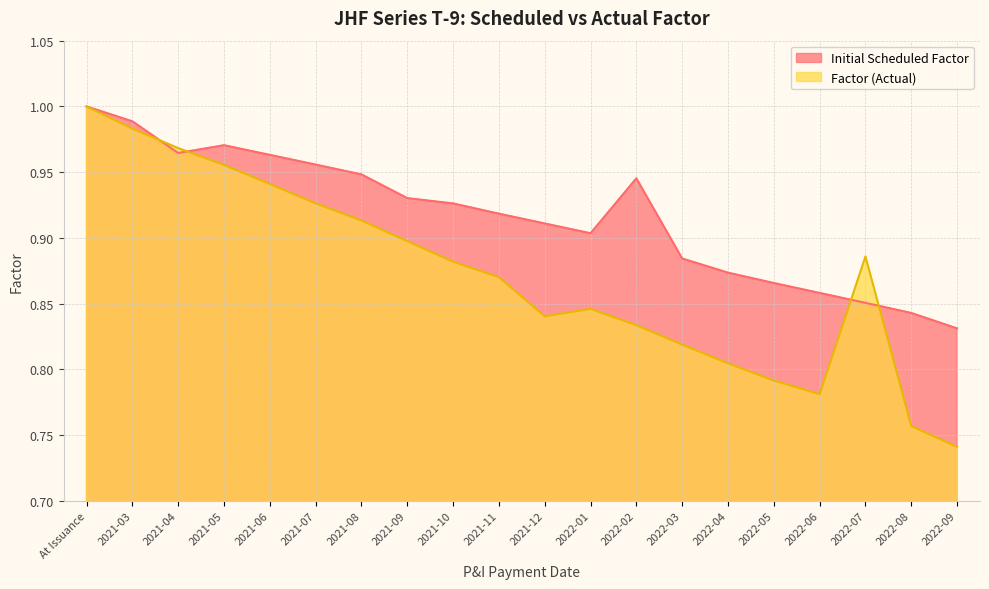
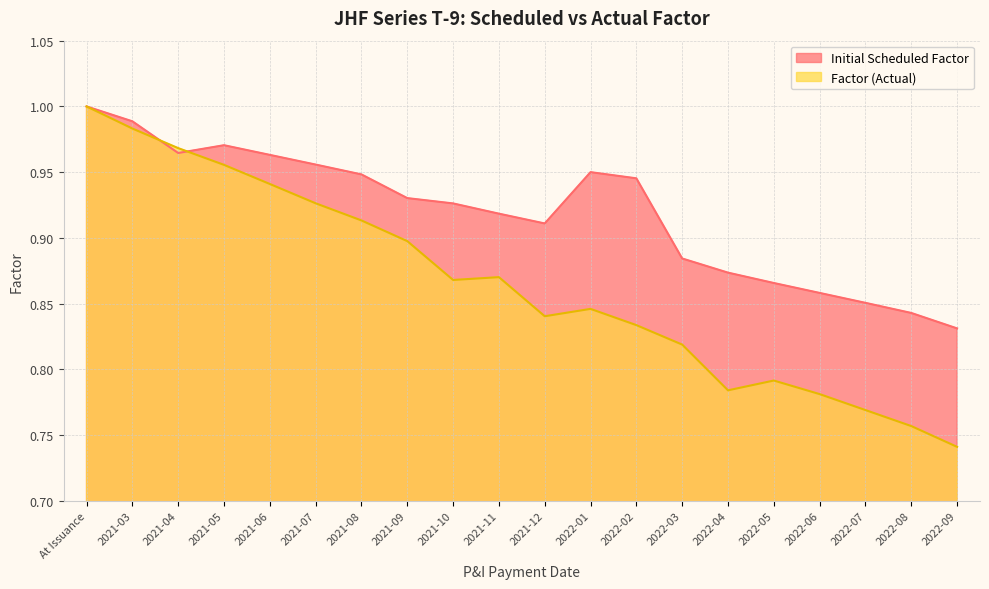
  {
    "Initial Scheduled Factor": {
      "2021-03": 0.989,
      "2021-04": 0.965,
      "2021-05": 0.971,
      "2021-06": 0.963,
      "2021-07": 0.956,
      "2021-08": 0.948,
      "2021-09": 0.930,
      "2021-10": 0.926,
      "2021-11": 0.918,
      "2021-12": 0.911,
-     "2022-01": 0.904,
+     "2022-01": 0.950,
      "2022-02": 0.945,
      "2022-03": 0.884,
      "2022-04": 0.874,
      "2022-05": 0.866,
      "2022-06": 0.858,
      "2022-07": 0.851,
      "2022-08": 0.843,
      "2022-09": 0.831
    },
    "Factor (Actual)": {
      "2021-03": 0.983,
      "2021-04": 0.968,
      "2021-05": 0.956,
      "2021-06": 0.941,
      "2021-07": 0.926,
      "2021-08": 0.913,
      "2021-09": 0.898,
-     "2021-10": 0.882,
+     "2021-10": 0.868,
      "2021-11": 0.870,
      "2021-12": 0.840,
      "2022-01": 0.846,
      "2022-02": 0.834,
      "2022-03": 0.819,
-     "2022-04": 0.805,
+     "2022-04": 0.784,
      "2022-05": 0.792,
      "2022-06": 0.781,
-     "2022-07": 0.886,
+     "2022-07": 0.769,
      "2022-08": 0.757,
      "2022-09": 0.741
    }
  }
